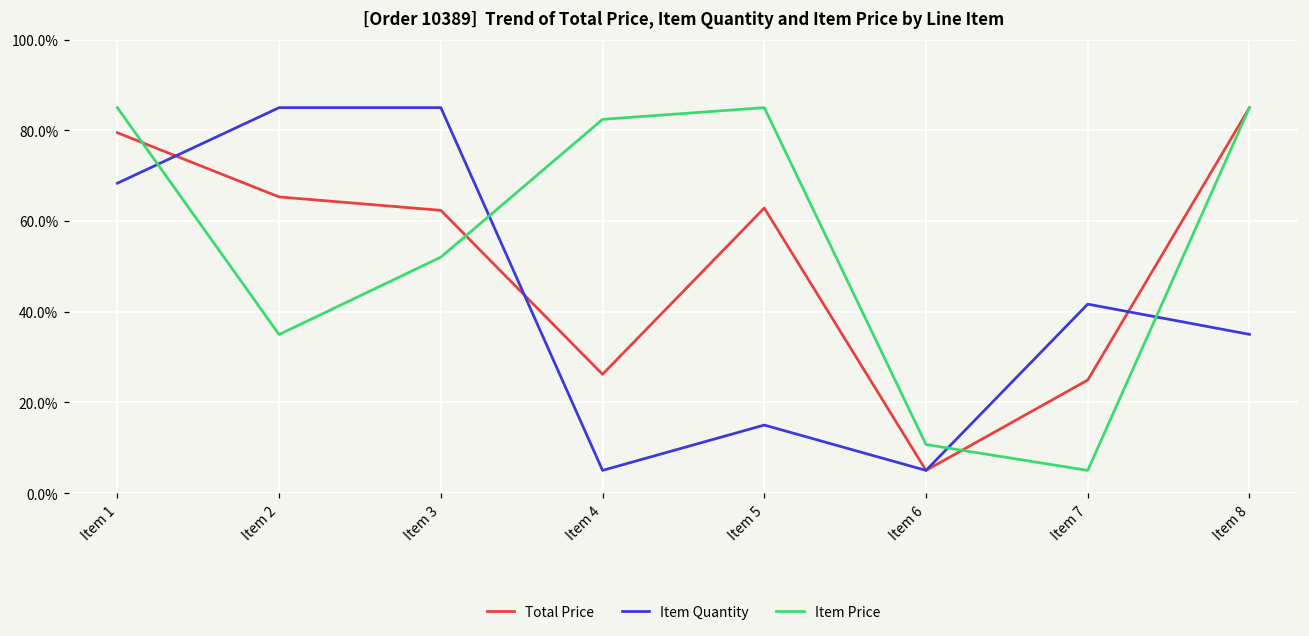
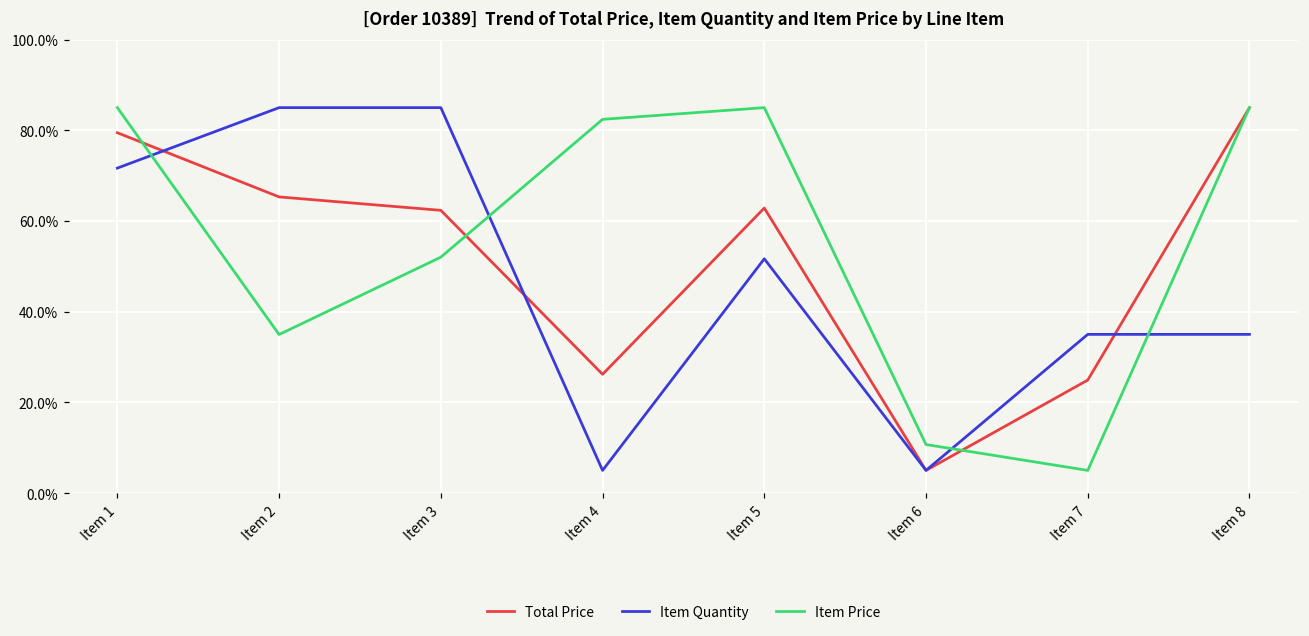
  {
    "Total Price": {
      "Item 1": "79%",
      "Item 2": "65%",
      "Item 3": "62%",
      "Item 4": "26%",
      "Item 5": "63%",
      "Item 7": "25%"
    },
    "Item Quantity": {
-     "Item 1": "68%",
+     "Item 1": "72%",
      "Item 2": "85%",
      "Item 3": "85%",
      "Item 4": "5%",
-     "Item 5": "15%",
-     "Item 7": "42%",
+     "Item 5": "52%",
+     "Item 7": "35%",
      "Item 8": "35%"
    },
    "Item Price": {
      "Item 1": "85%",
      "Item 2": "35%",
      "Item 3": "52%",
      "Item 4": "82%",
      "Item 5": "85%",
      "Item 6": "11%",
      "Item 7": "5%"
    }
  }
